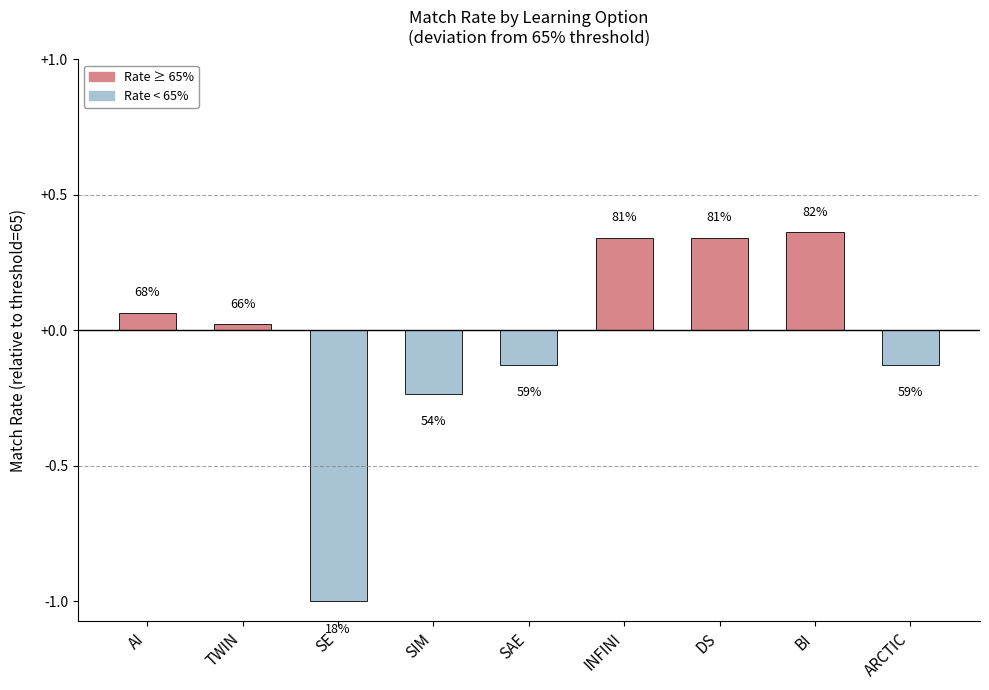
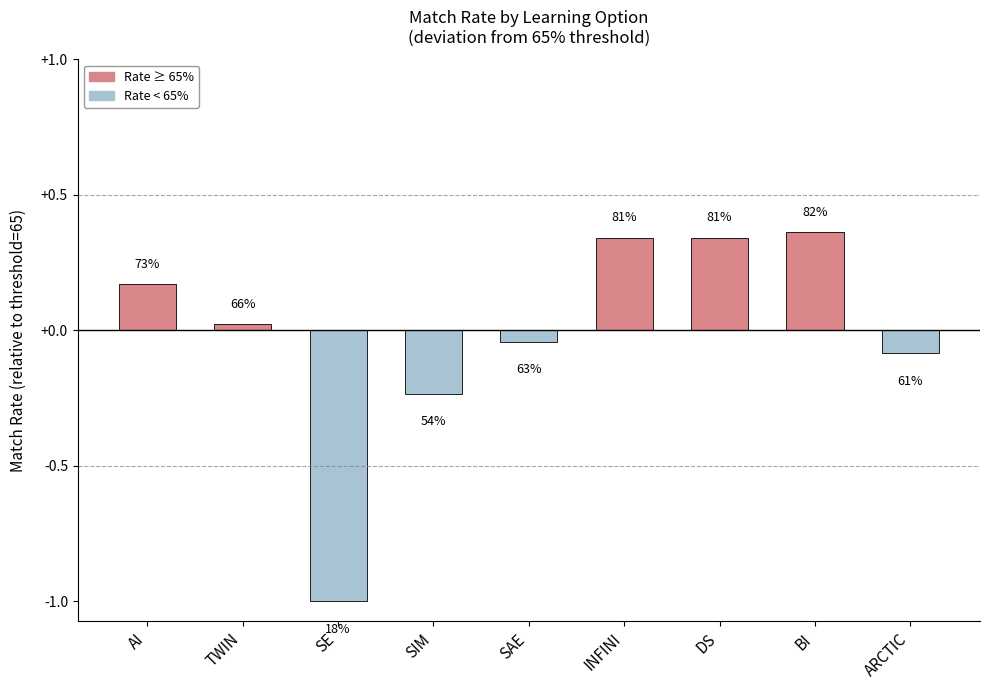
  {
-   "AI": "68%",
-   "SAE": "59%",
-   "ARCTIC": "59%"
+   "AI": "73%",
+   "SAE": "63%",
+   "ARCTIC": "61%"
  }
